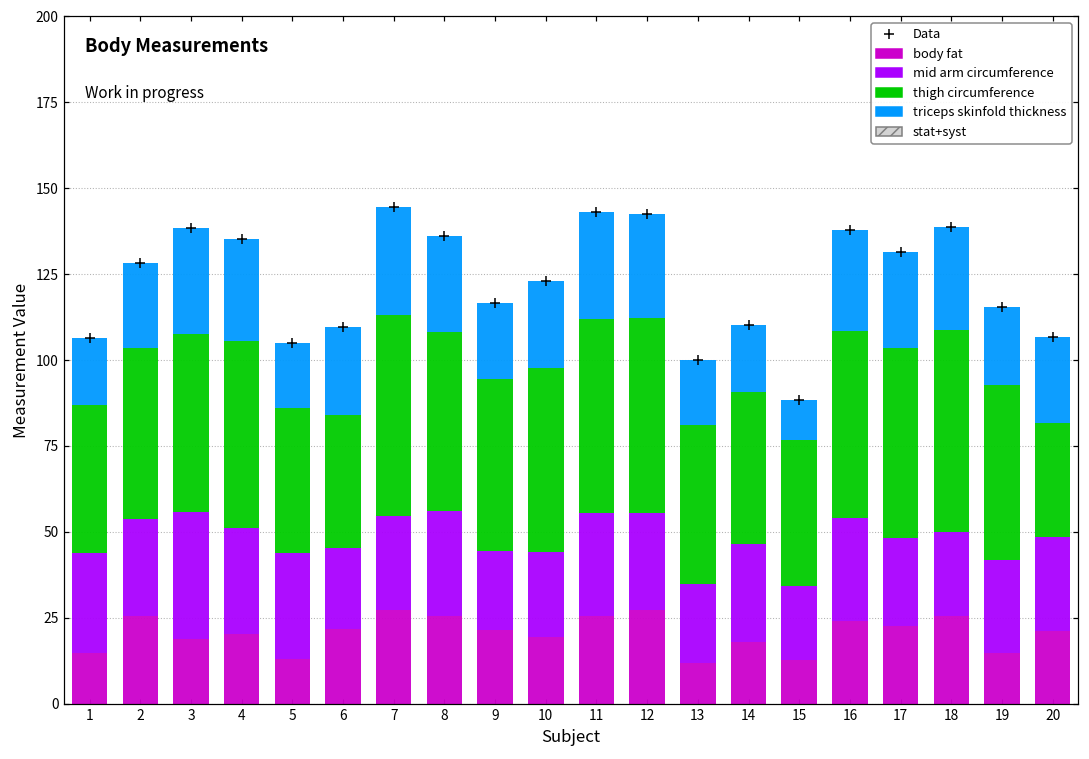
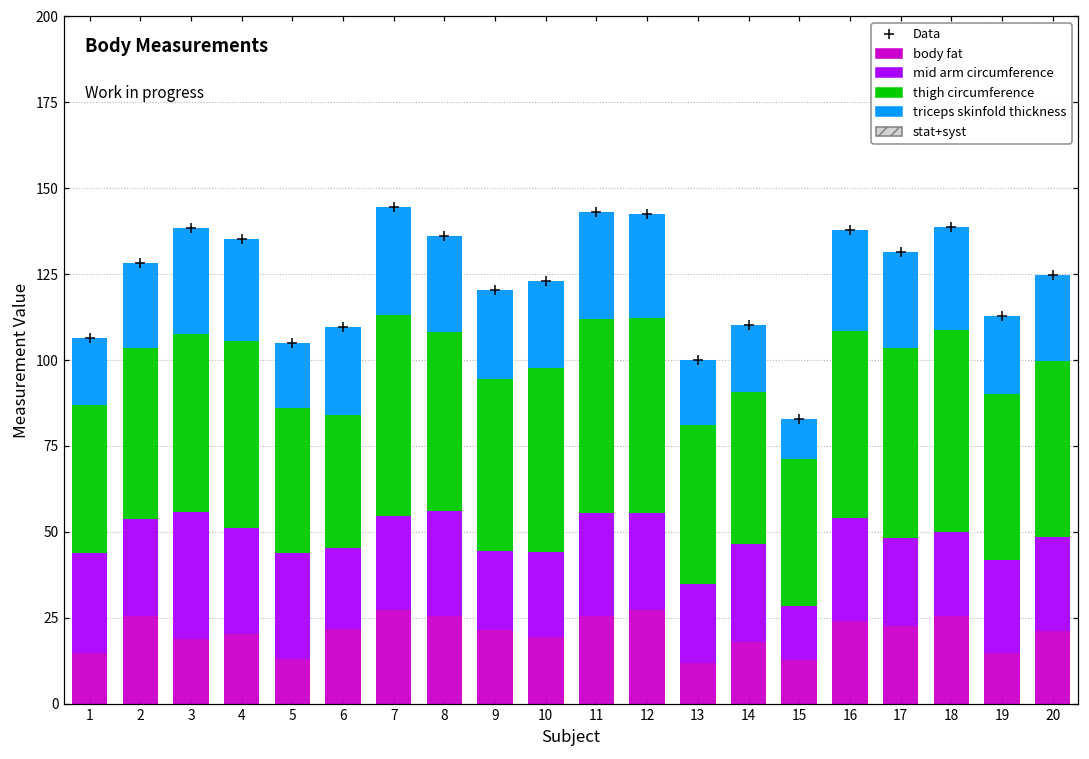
  {
    "body fat": {
      "1": 15,
      "2": 25,
      "3": 19,
      "4": 20,
      "5": 13,
      "6": 22,
      "7": 27,
      "8": 25,
      "9": 21,
      "10": 19,
      "11": 25,
      "12": 27,
      "13": 12,
      "14": 18,
      "15": 13,
      "16": 24,
      "17": 23,
      "18": 25,
      "19": 15,
      "20": 21
    },
    "mid arm circumference": {
      "1": 29,
      "2": 28,
      "3": 37,
      "4": 31,
      "5": 31,
      "6": 24,
      "7": 28,
      "8": 31,
      "9": 23,
      "10": 25,
      "11": 30,
      "12": 28,
      "13": 23,
      "14": 29,
-     "15": 21,
+     "15": 16,
      "16": 30,
      "17": 26,
      "18": 25,
      "19": 27,
      "20": 28
    },
    "thigh circumference": {
      "1": 43,
      "2": 50,
      "3": 52,
      "4": 54,
      "5": 42,
      "6": 39,
      "7": 59,
      "8": 52,
      "9": 50,
      "10": 54,
      "11": 57,
      "12": 57,
      "13": 47,
      "14": 44,
      "15": 43,
      "16": 54,
      "17": 55,
      "18": 59,
-     "19": 51,
-     "20": 33
+     "19": 48,
+     "20": 51
    },
    "triceps skinfold thickness": {
      "1": 20,
      "2": 25,
      "3": 31,
      "4": 30,
      "5": 19,
      "6": 26,
      "7": 31,
      "8": 28,
-     "9": 22,
+     "9": 26,
      "10": 26,
      "11": 31,
      "12": 30,
      "13": 19,
      "14": 20,
      "15": 12,
      "16": 30,
      "17": 28,
      "18": 30,
      "19": 23,
      "20": 25
    }
  }
